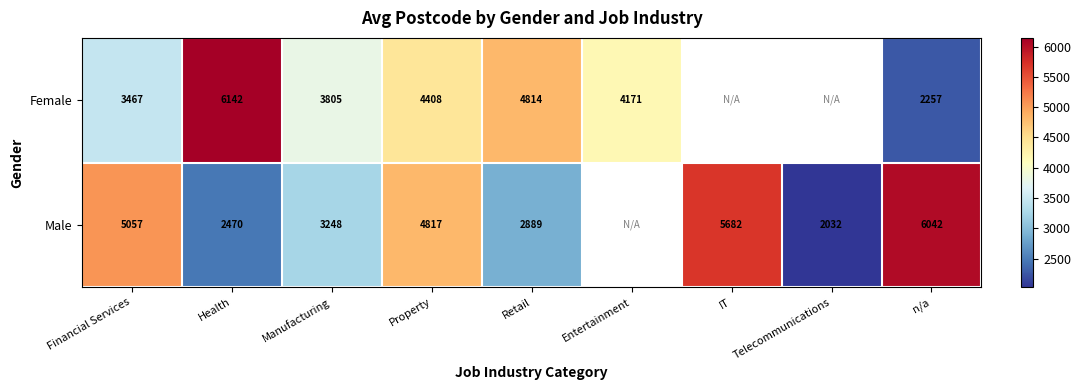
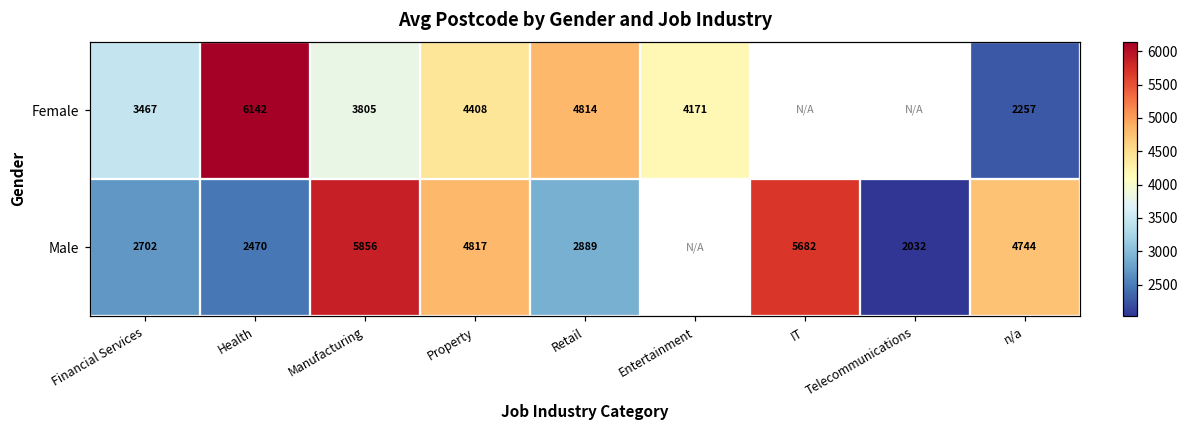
  {
    "Female": {
      "Financial Services": 3467,
      "Health": 6142,
      "Manufacturing": 3805,
      "Property": 4408,
      "Retail": 4814,
      "Entertainment": 4171,
      "n/a": 2257
    },
    "Male": {
-     "Financial Services": 5057,
+     "Financial Services": 2702,
      "Health": 2470,
-     "Manufacturing": 3248,
+     "Manufacturing": 5856,
      "Property": 4817,
      "Retail": 2889,
      "IT": 5682,
      "Telecommunications": 2032,
-     "n/a": 6042
+     "n/a": 4744
    }
  }
